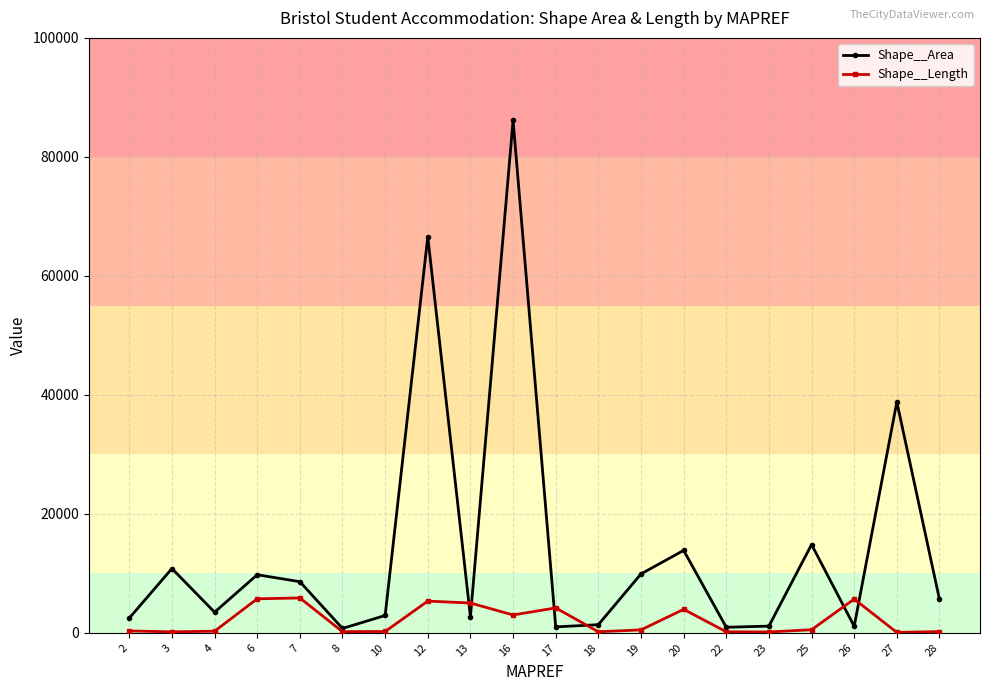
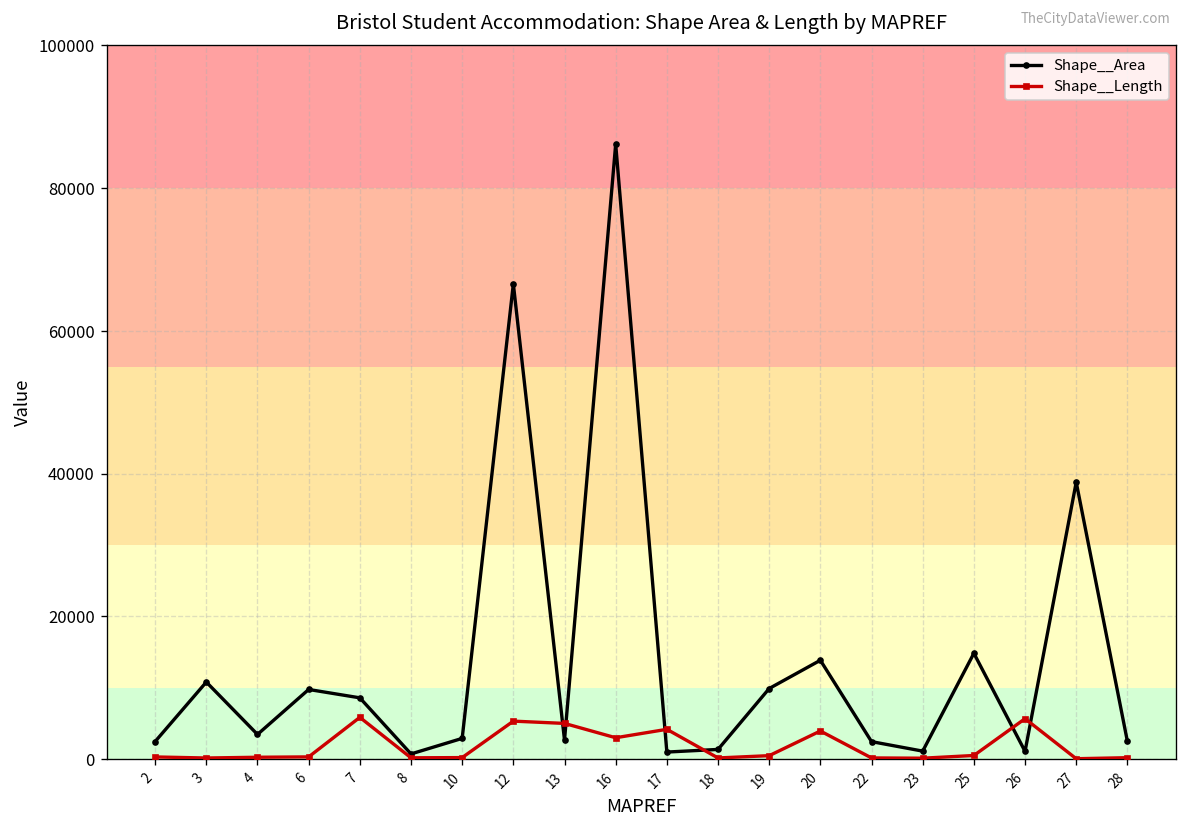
  {
    "Shape__Area": {
      "2": 2000,
      "3": 11000,
      "4": 3000,
      "6": 10000,
      "7": 9000,
      "8": 1000,
      "10": 3000,
      "12": 67000,
      "13": 3000,
      "16": 86000,
      "17": 1000,
      "18": 1000,
      "19": 10000,
      "20": 14000,
-     "22": 1000,
+     "22": 2000,
      "23": 1000,
      "25": 15000,
      "26": 1000,
      "27": 39000,
-     "28": 6000
+     "28": 3000
    },
    "Shape__Length": {
      "2": 0,
      "3": 0,
      "4": 0,
-     "6": 6000,
+     "6": 0,
      "7": 6000,
      "8": 0,
      "10": 0,
      "12": 5000,
      "13": 5000,
      "16": 3000,
      "17": 4000,
      "18": 0,
      "19": 0,
      "20": 4000,
      "22": 0,
      "23": 0,
      "25": 1000,
      "26": 6000,
      "27": 0,
      "28": 0
    }
  }
